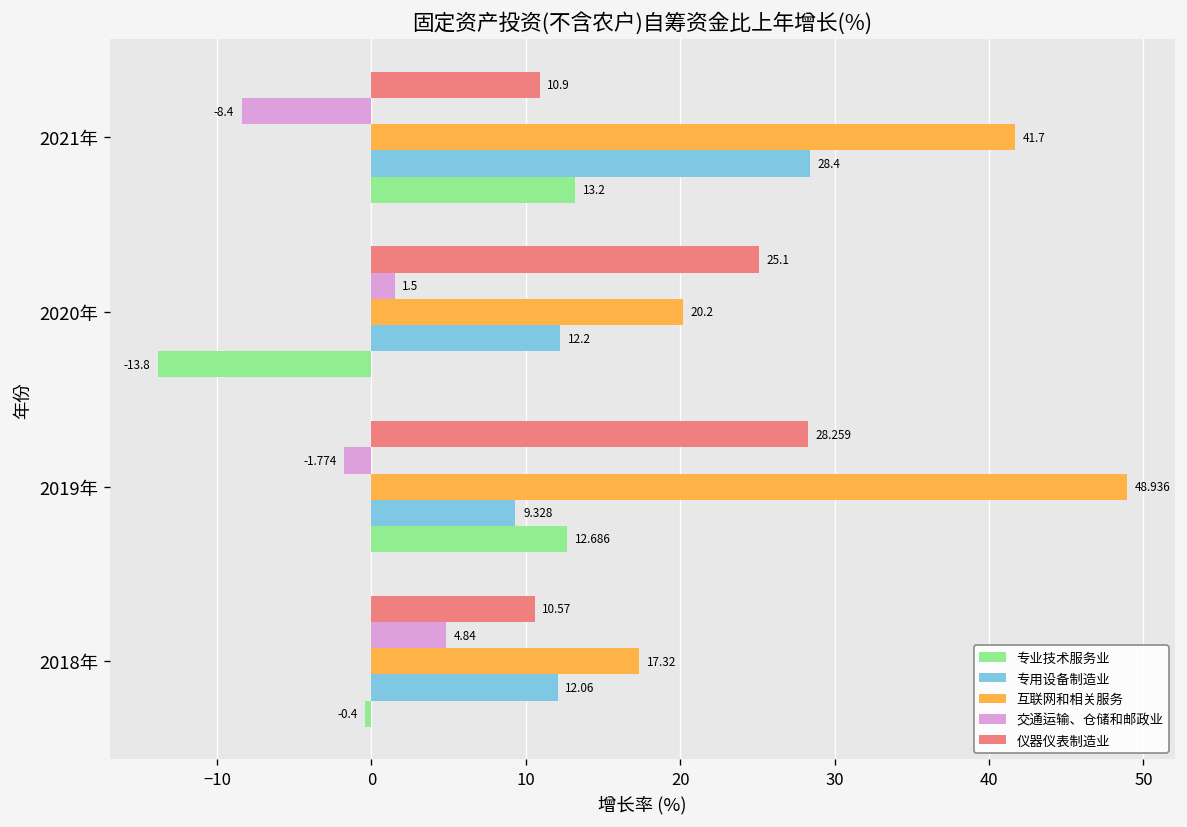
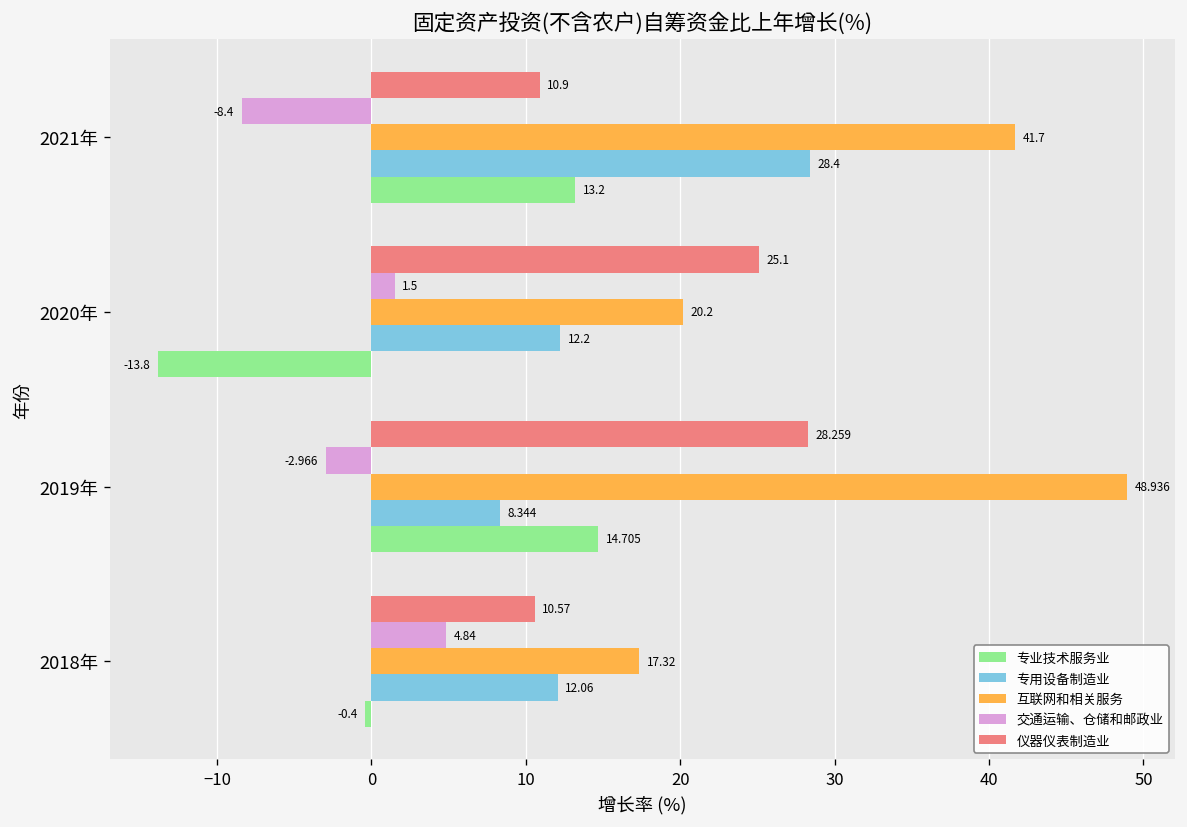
  {
    "专业技术服务业": {
      "2021年": 13.2,
      "2020年": -13.8,
-     "2019年": 12.686,
+     "2019年": 14.705,
      "2018年": -0.4
    },
    "专用设备制造业": {
      "2021年": 28.4,
      "2020年": 12.2,
-     "2019年": 9.328,
+     "2019年": 8.344,
      "2018年": 12.06
    },
    "互联网和相关服务": {
      "2021年": 41.7,
      "2020年": 20.2,
      "2019年": 48.936,
      "2018年": 17.32
    },
    "交通运输、仓储和邮政业": {
      "2021年": -8.4,
      "2020年": 1.5,
-     "2019年": -1.774,
+     "2019年": -2.966,
      "2018年": 4.84
    },
    "仪器仪表制造业": {
      "2021年": 10.9,
      "2020年": 25.1,
      "2019年": 28.259,
      "2018年": 10.57
    }
  }
